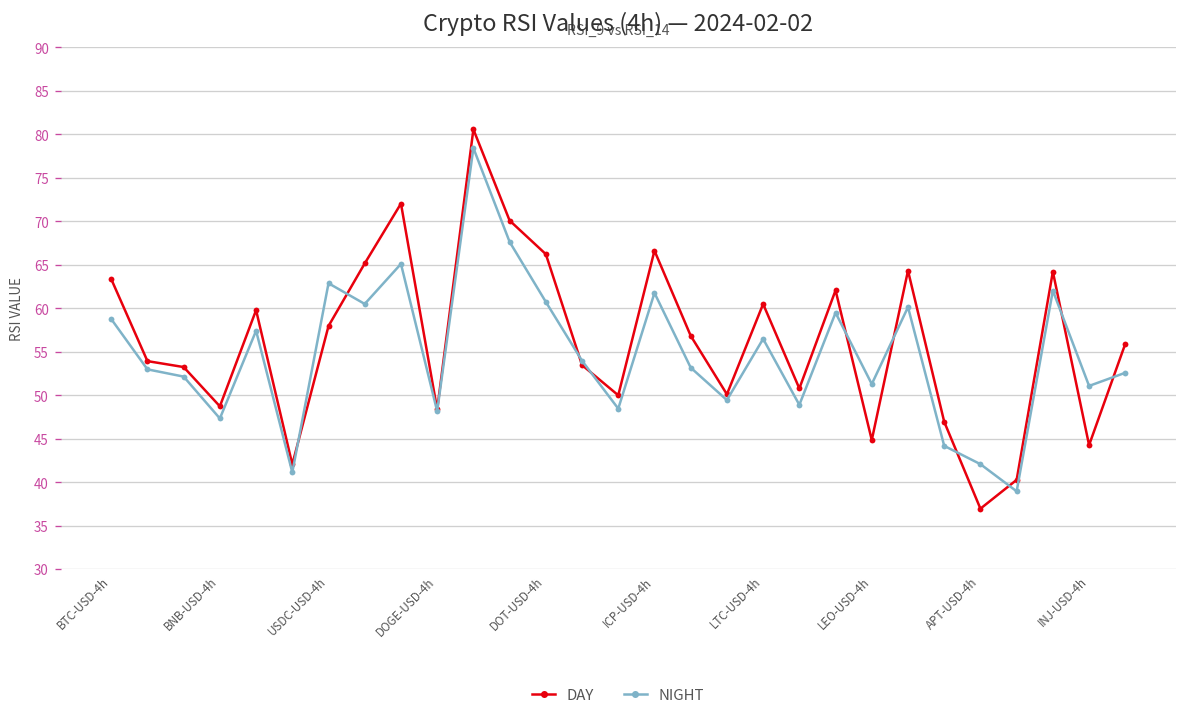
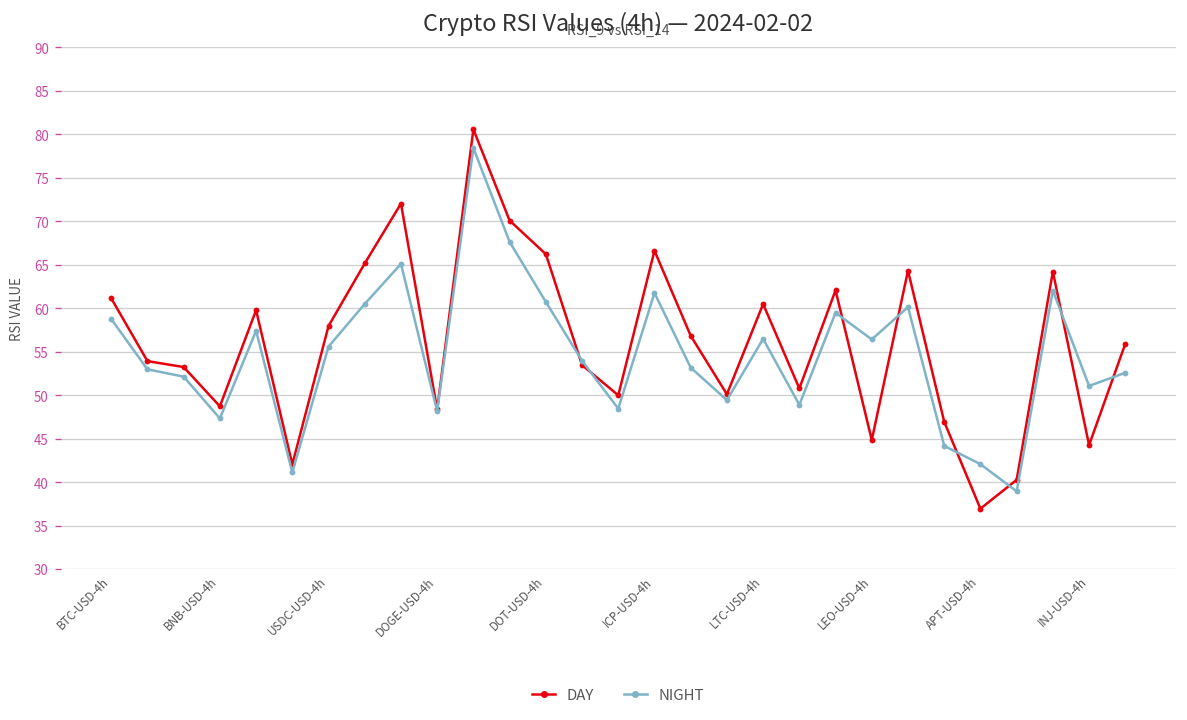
  {
    "DAY": {
-     "BTC-USD-4h": 63,
+     "BTC-USD-4h": 61,
      "BNB-USD-4h": 49,
      "USDC-USD-4h": 58,
      "DOT-USD-4h": 66,
      "ICP-USD-4h": 67,
      "LTC-USD-4h": 61,
      "LEO-USD-4h": 45,
      "APT-USD-4h": 37,
      "INJ-USD-4h": 44
    },
    "NIGHT": {
      "BTC-USD-4h": 59,
      "BNB-USD-4h": 47,
-     "USDC-USD-4h": 63,
+     "USDC-USD-4h": 56,
      "DOT-USD-4h": 61,
      "ICP-USD-4h": 62,
      "LTC-USD-4h": 56,
-     "LEO-USD-4h": 51,
+     "LEO-USD-4h": 56,
      "APT-USD-4h": 42,
      "INJ-USD-4h": 51
    }
  }
